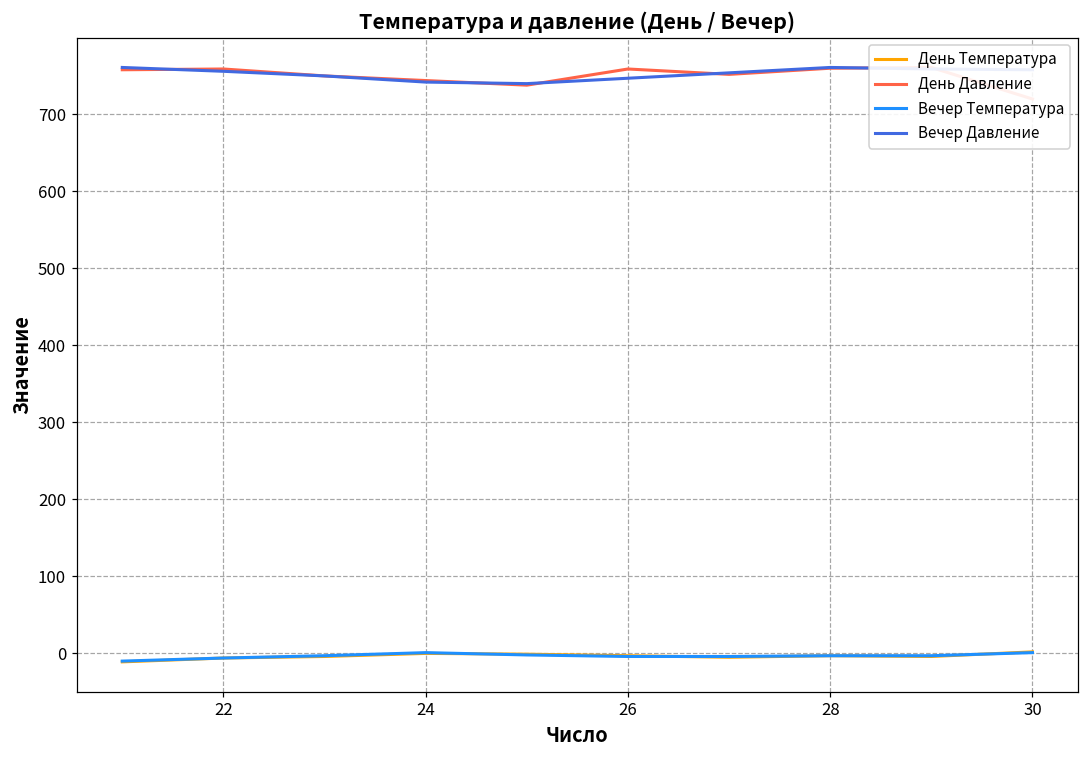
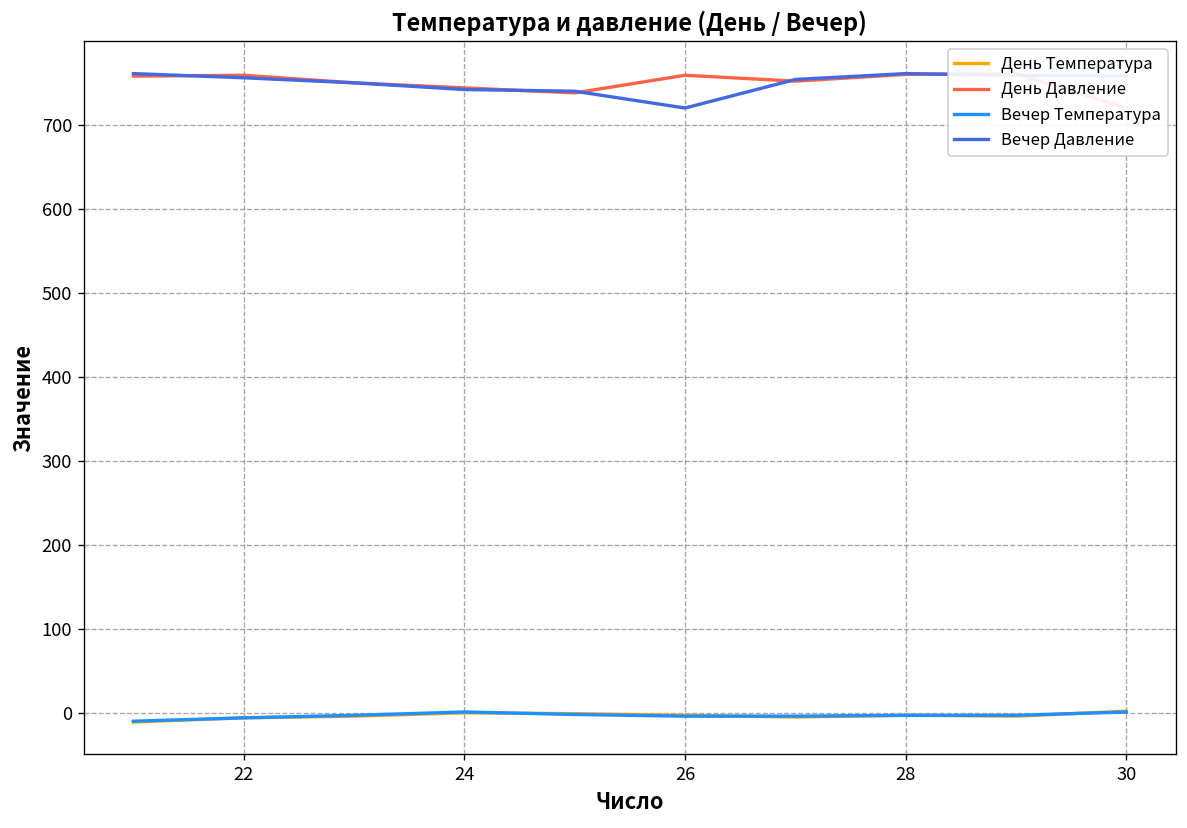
  {
    "День Давление": {
      "26": 760
    },
    "Вечер Давление": {
-     "26": 750
+     "26": 720
    }
  }
